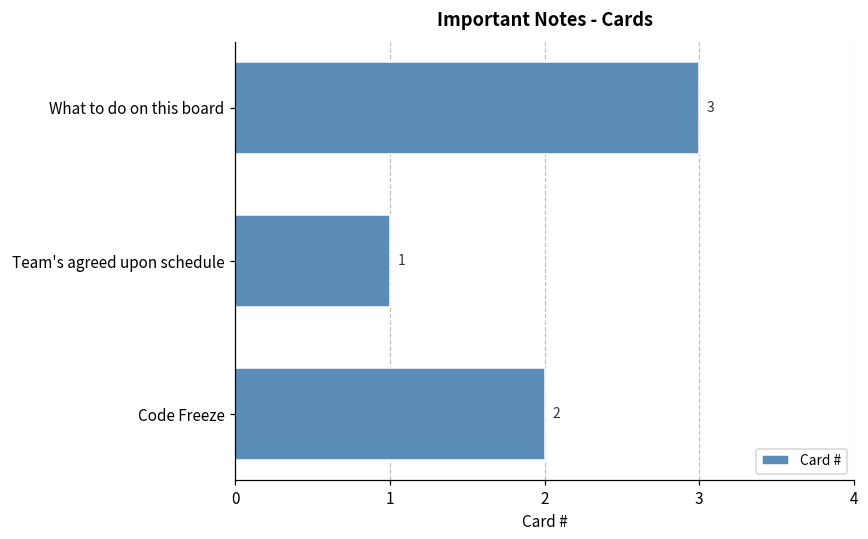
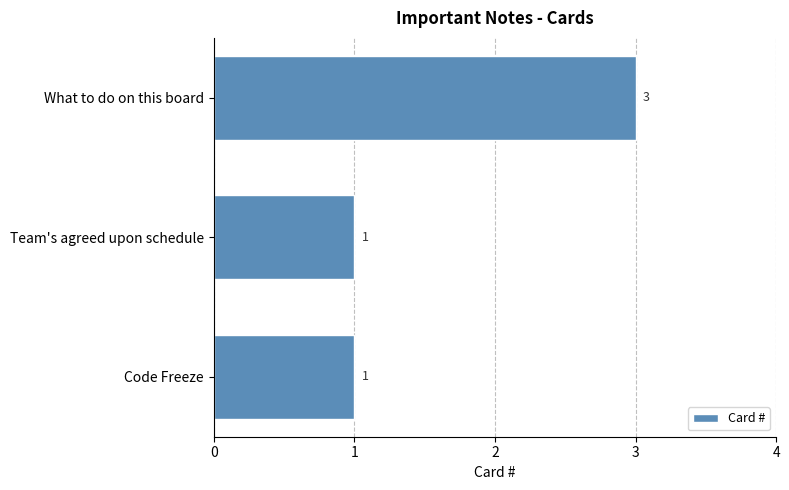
  {
    "What to do on this board": 3,
    "Team's agreed upon schedule": 1,
-   "Code Freeze": 2
+   "Code Freeze": 1
  }
